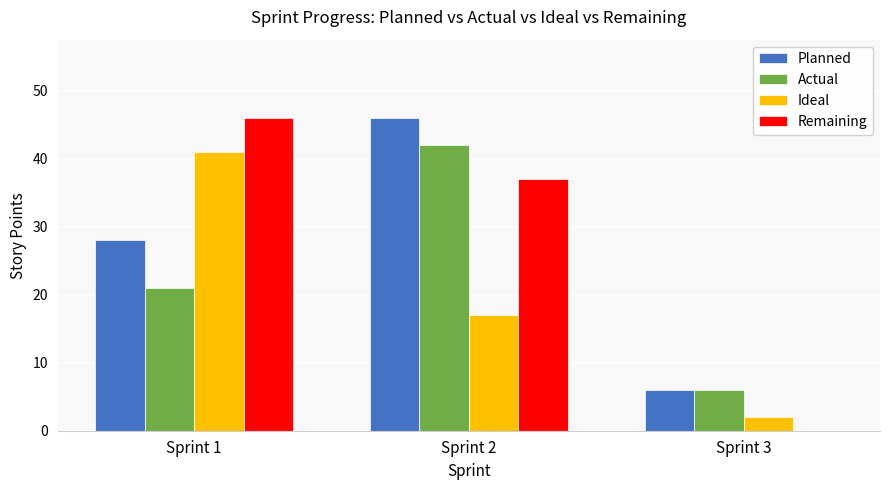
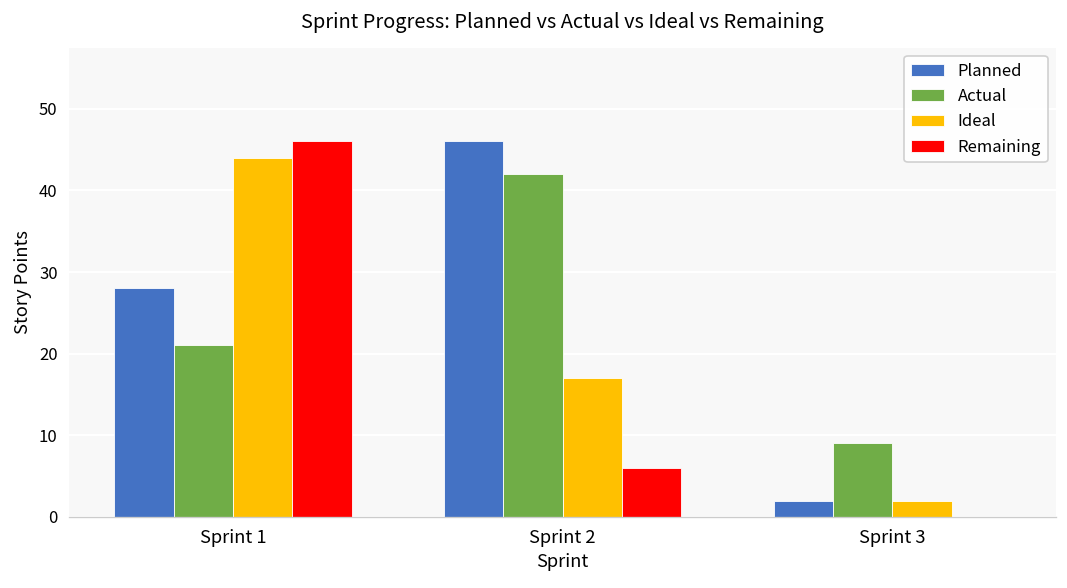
  {
    "Planned": {
      "Sprint 1": 28,
      "Sprint 2": 46,
-     "Sprint 3": 6
+     "Sprint 3": 2
    },
    "Actual": {
      "Sprint 1": 21,
      "Sprint 2": 42,
-     "Sprint 3": 6
+     "Sprint 3": 9
    },
    "Ideal": {
-     "Sprint 1": 41,
+     "Sprint 1": 44,
      "Sprint 2": 17,
      "Sprint 3": 2
    },
    "Remaining": {
      "Sprint 1": 46,
-     "Sprint 2": 37,
+     "Sprint 2": 6,
      "Sprint 3": 0
    }
  }
